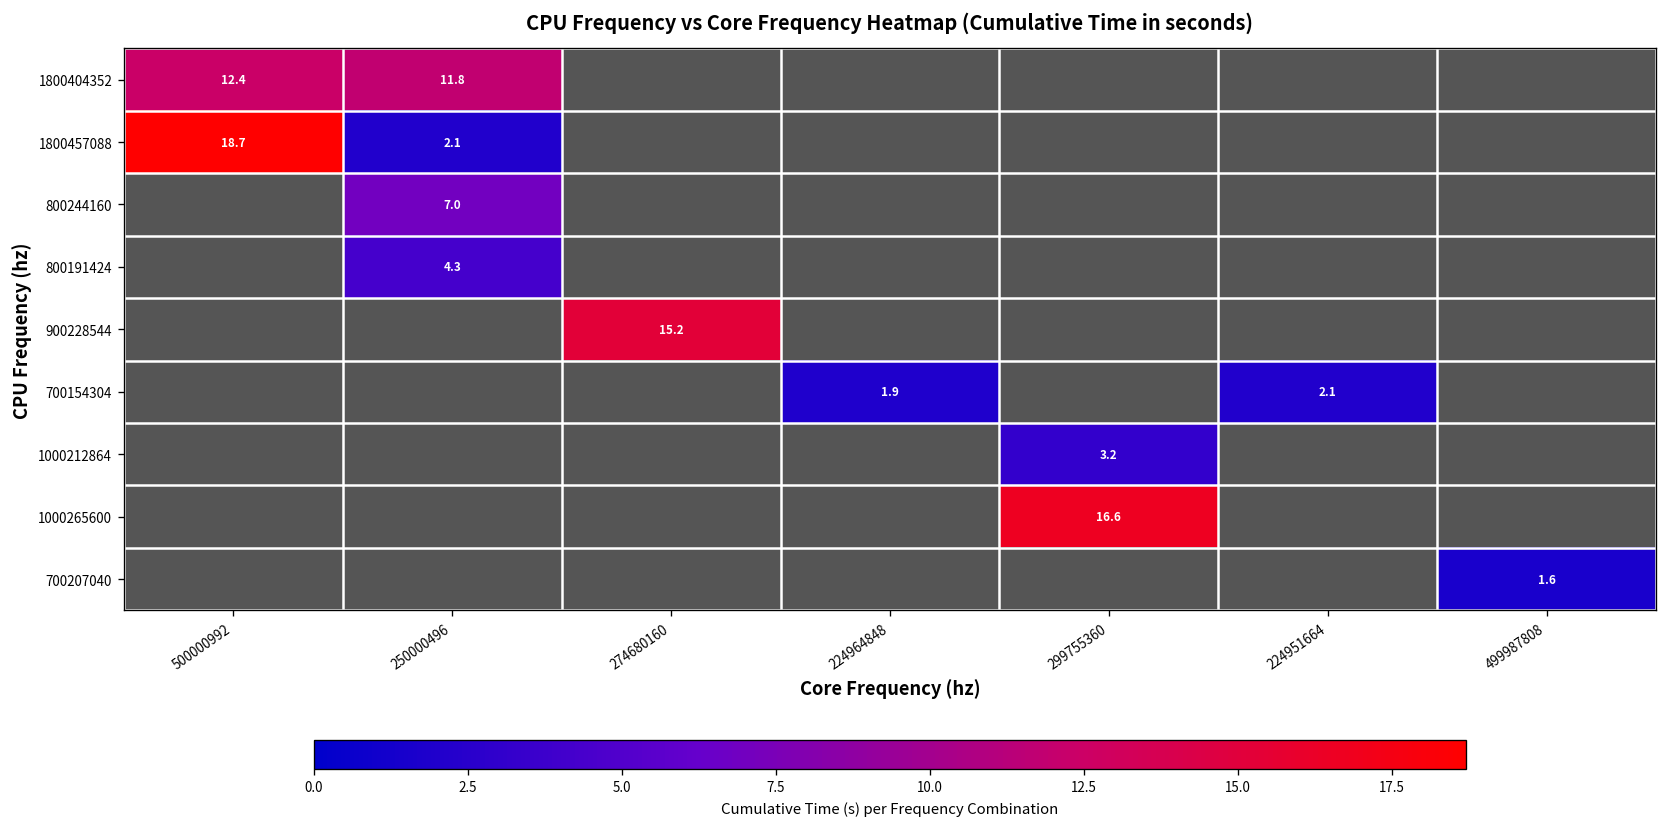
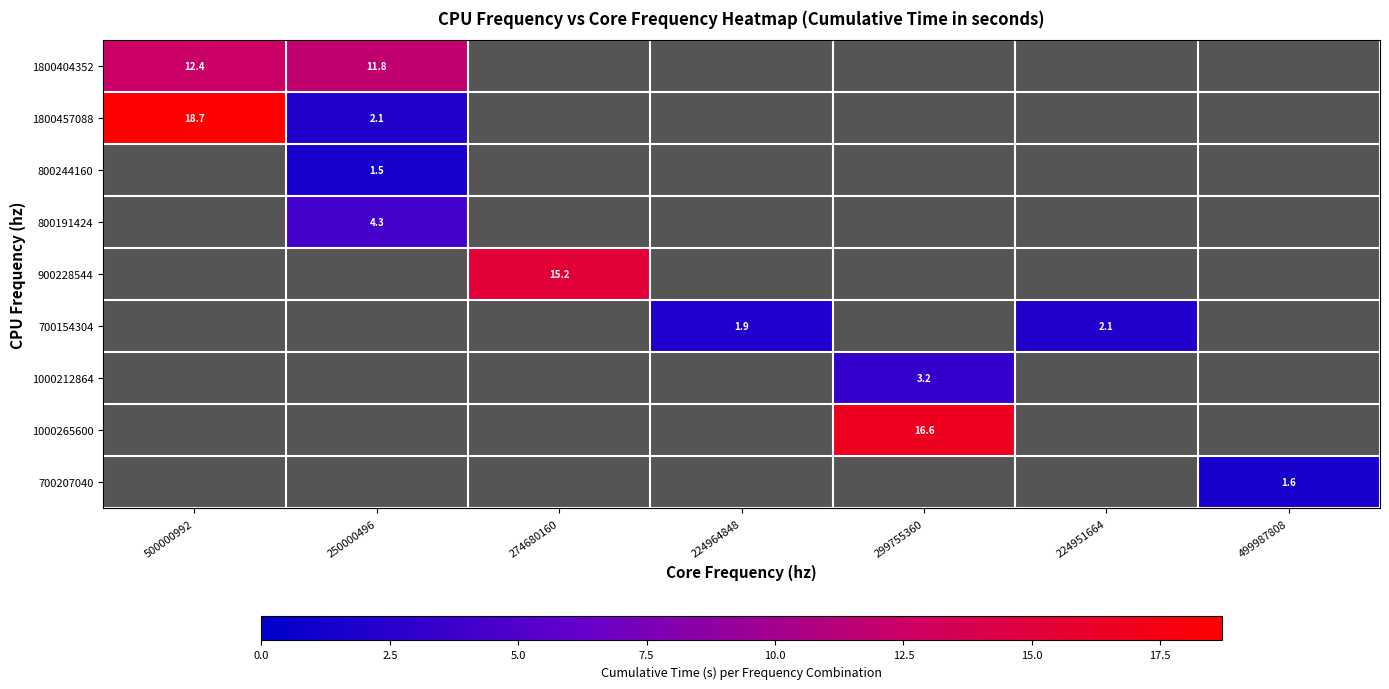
  {
    "1800404352": {
      "500000992": 12.4,
      "250000496": 11.8
    },
    "1800457088": {
      "500000992": 18.7,
      "250000496": 2.1
    },
    "800244160": {
-     "250000496": 7.0
+     "250000496": 1.5
    },
    "800191424": {
      "250000496": 4.3
    },
    "900228544": {
      "274680160": 15.2
    },
    "700154304": {
      "224964848": 1.9,
      "224951664": 2.1
    },
    "1000212864": {
      "299755360": 3.2
    },
    "1000265600": {
      "299755360": 16.6
    },
    "700207040": {
      "499987808": 1.6
    }
  }
